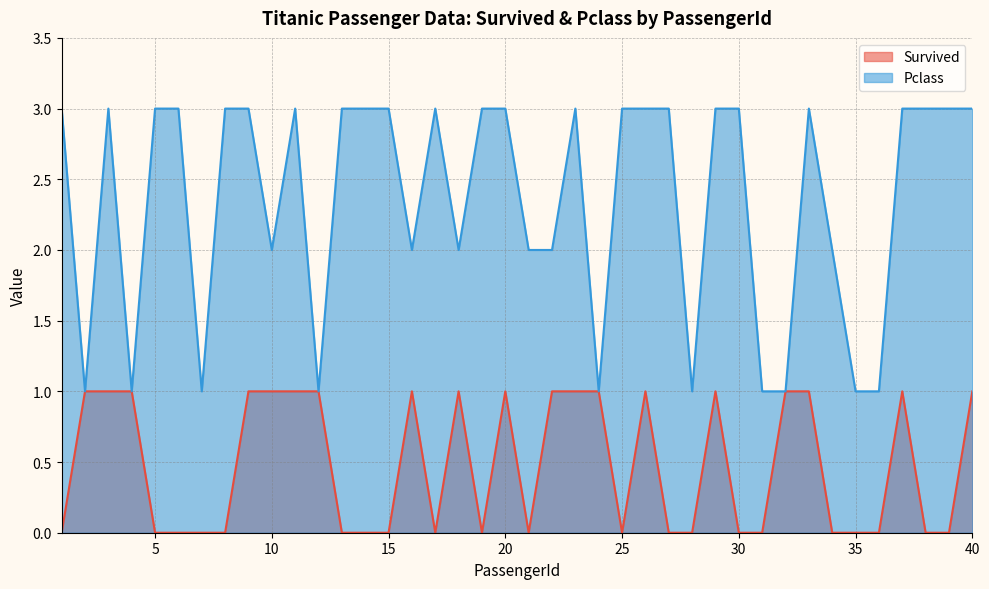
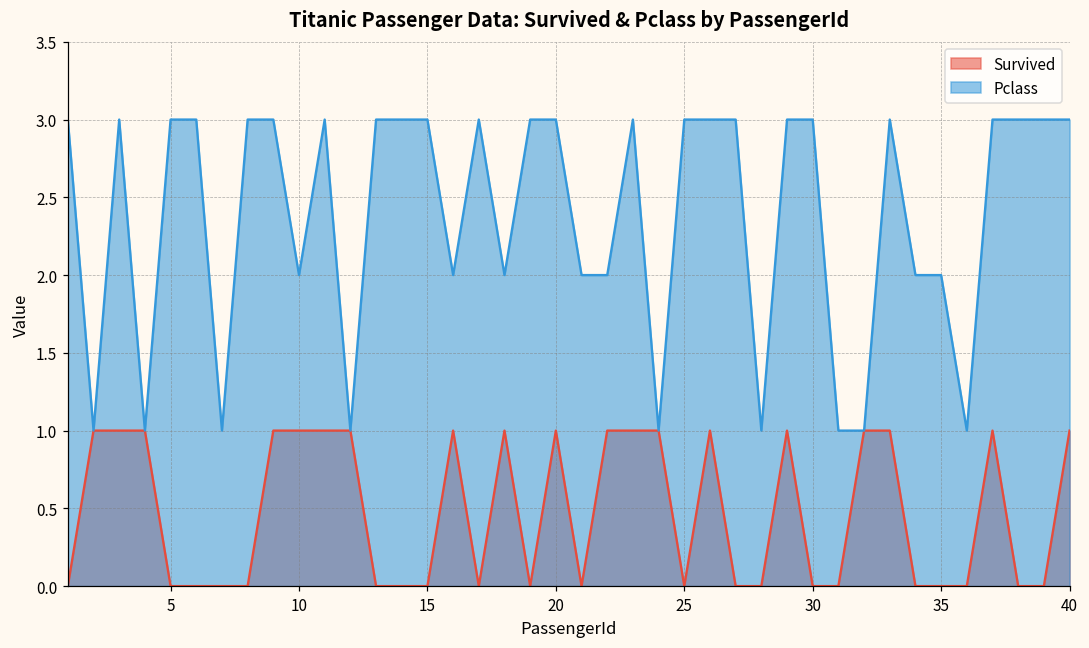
  {
    "Survived": {
      "5": 0,
      "10": 1,
      "15": 0,
      "20": 1,
      "25": 0,
      "30": 0,
      "35": 0,
      "40": 1
    },
    "Pclass": {
      "5": 3,
      "10": 2,
      "15": 3,
      "20": 3,
      "25": 3,
      "30": 3,
-     "35": 1,
+     "35": 2,
      "40": 3
    }
  }
